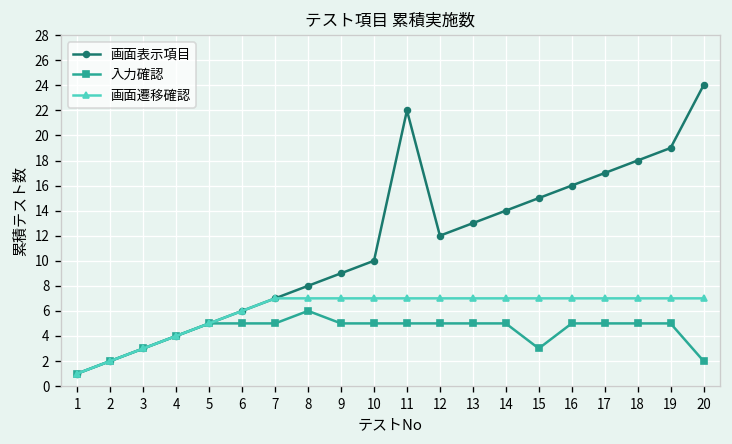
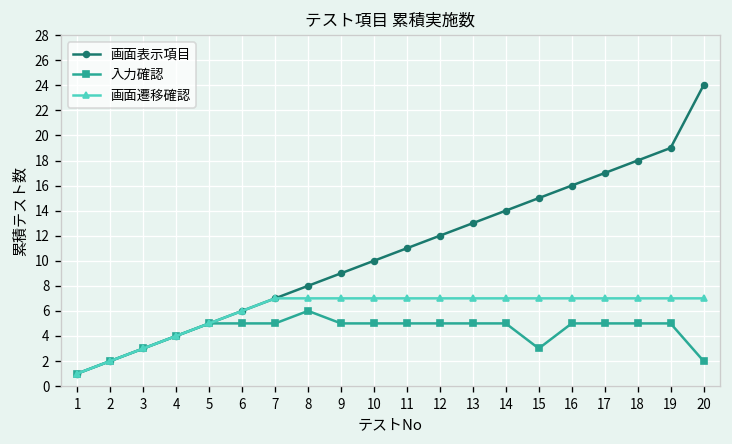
  {
    "画面表示項目": {
      "8": 8,
      "9": 9,
      "10": 10,
-     "11": 22,
+     "11": 11,
      "12": 12,
      "13": 13,
      "14": 14,
      "15": 15,
      "16": 16,
      "17": 17,
      "18": 18,
      "19": 19,
      "20": 24
    },
    "入力確認": {
      "6": 5,
      "7": 5,
      "8": 6,
      "9": 5,
      "10": 5,
      "11": 5,
      "12": 5,
      "13": 5,
      "14": 5,
      "15": 3,
      "16": 5,
      "17": 5,
      "18": 5,
      "19": 5,
      "20": 2
    },
    "画面遷移確認": {
      "8": 7,
      "9": 7,
      "10": 7,
      "11": 7,
      "12": 7,
      "13": 7,
      "14": 7,
      "15": 7,
      "16": 7,
      "17": 7,
      "18": 7,
      "19": 7,
      "20": 7
    }
  }
